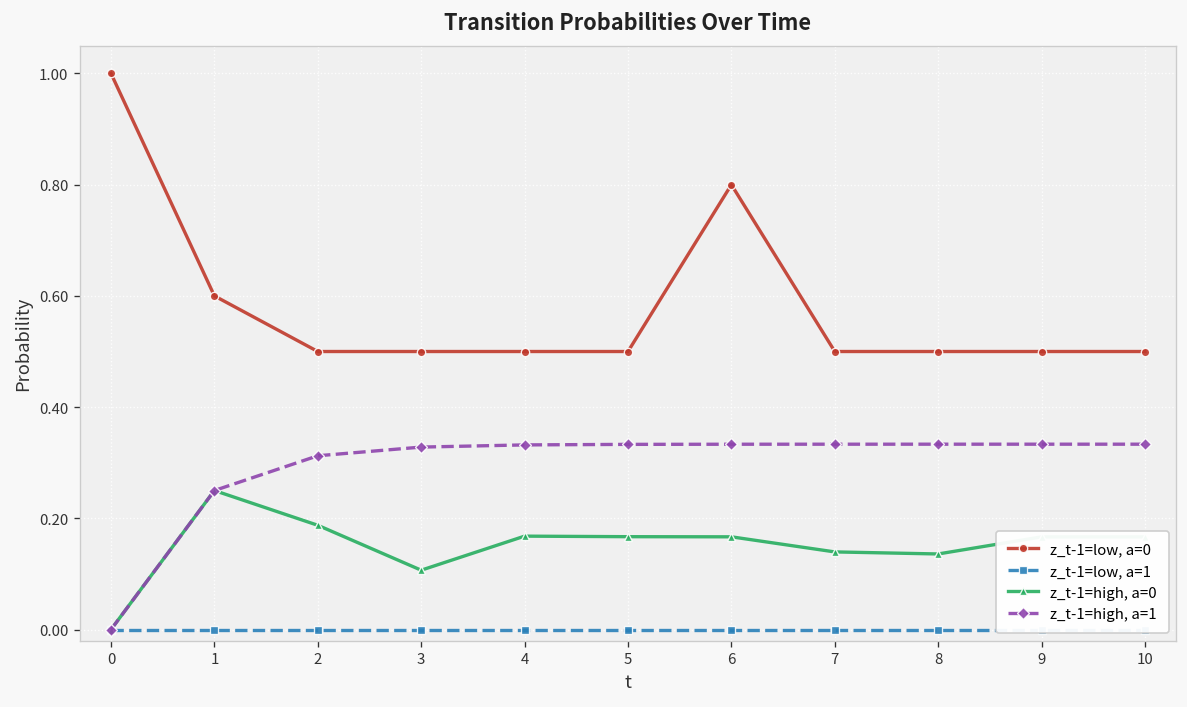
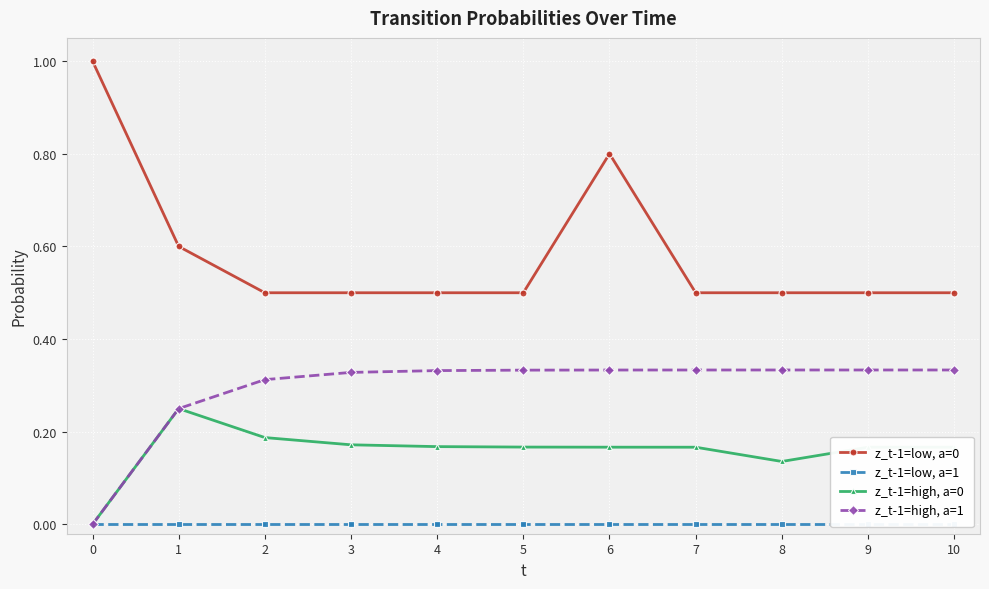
  {
    "z_t-1=low, a=0": {
      "0": 1.00,
      "1": 0.60,
      "2": 0.50,
      "3": 0.50,
      "4": 0.50,
      "5": 0.50,
      "6": 0.80,
      "7": 0.50,
      "8": 0.50,
      "9": 0.50,
      "10": 0.50
    },
    "z_t-1=low, a=1": {
      "1": 0.00,
      "2": 0.00,
      "3": 0.00,
      "4": 0.00,
      "5": 0.00,
      "6": 0.00,
      "7": 0.00,
      "8": 0.00
    },
    "z_t-1=high, a=0": {
      "2": 0.19,
-     "3": 0.11,
+     "3": 0.17,
      "4": 0.17,
      "5": 0.17,
      "6": 0.17,
-     "7": 0.14,
+     "7": 0.17,
      "8": 0.14
    },
    "z_t-1=high, a=1": {
      "2": 0.31,
      "3": 0.33,
      "4": 0.33,
      "5": 0.33,
      "6": 0.33,
      "7": 0.33,
      "8": 0.33,
      "9": 0.33,
      "10": 0.33
    }
  }
